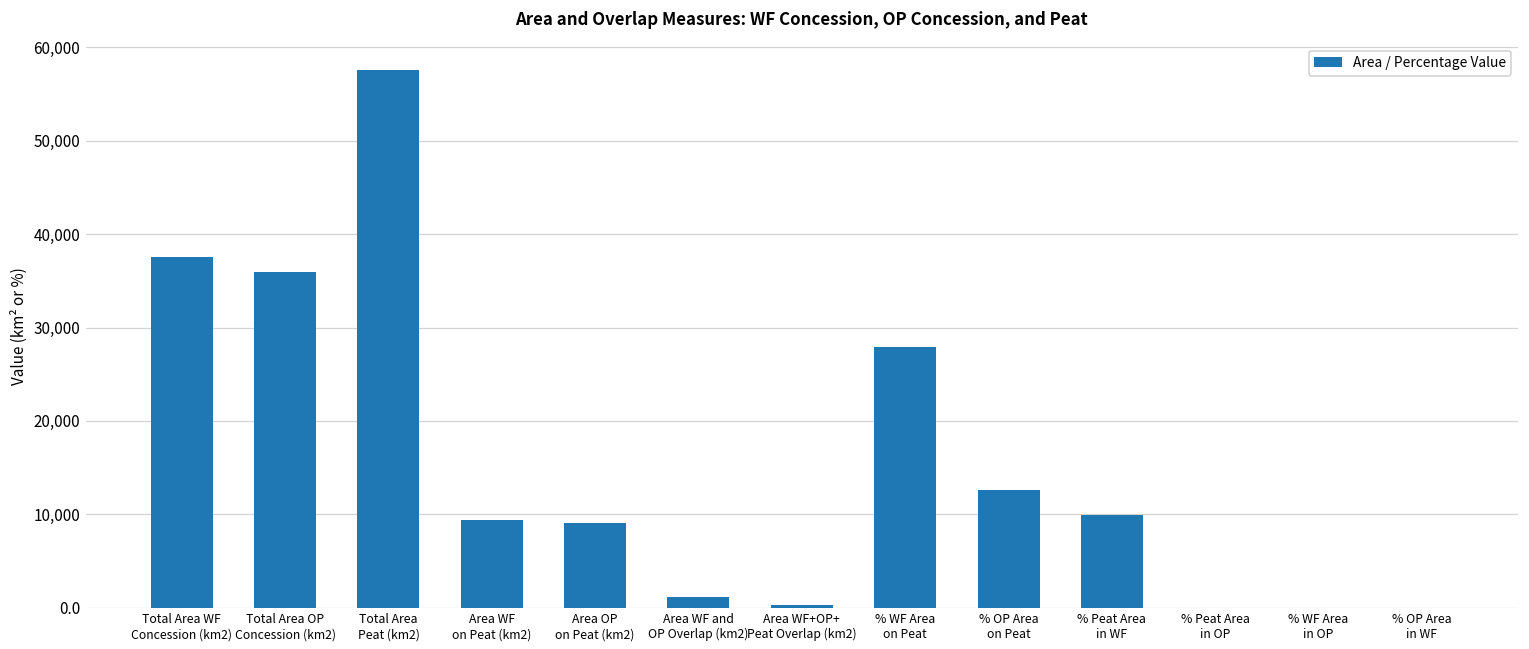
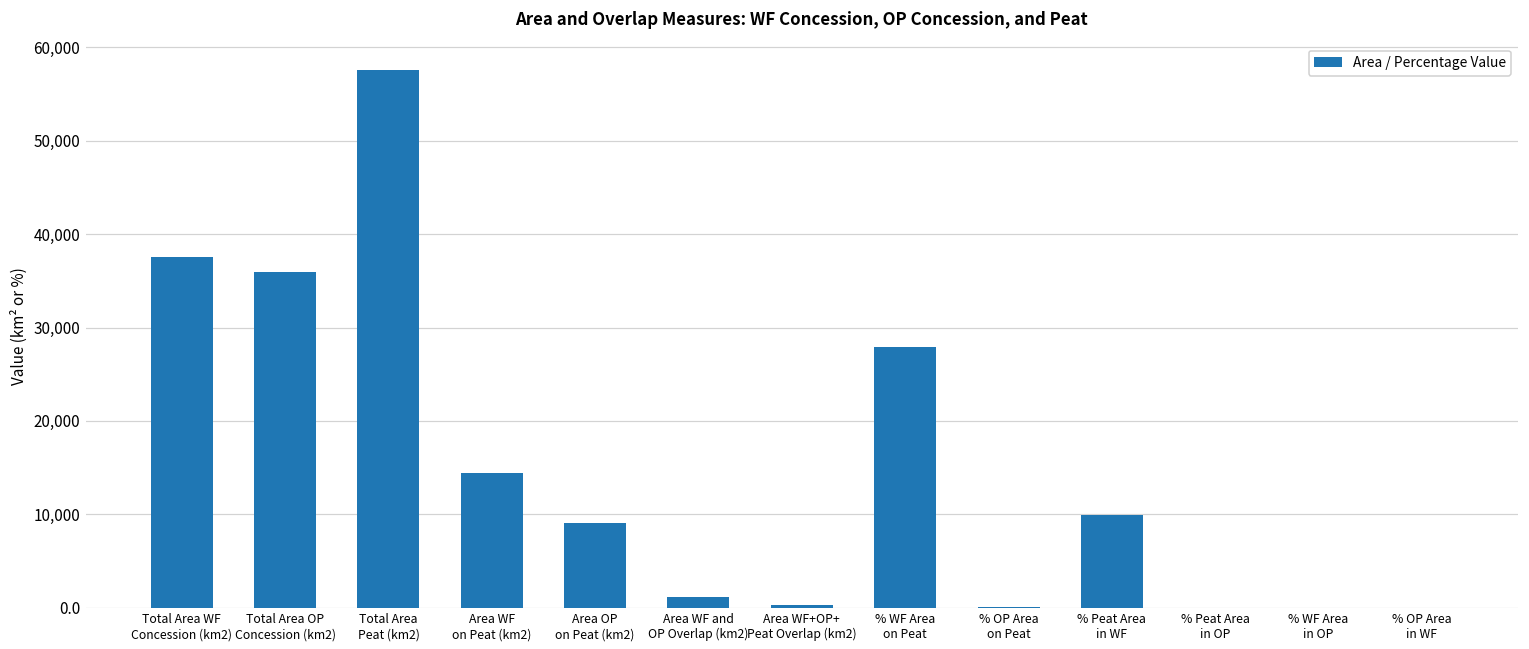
  {
    "Total Area WF Concession (km2)": "38,000",
    "Total Area OP Concession (km2)": "36,000",
    "Total Area Peat (km2)": "58,000",
-   "Area WF on Peat (km2)": "9,000",
+   "Area WF on Peat (km2)": "14,000",
    "Area OP on Peat (km2)": "9,000",
    "Area WF and OP Overlap (km2)": "1,000",
    "% WF Area on Peat": "28,000",
-   "% OP Area on Peat": "13,000",
+   "% OP Area on Peat": "0",
    "% Peat Area in WF": "10,000"
  }
